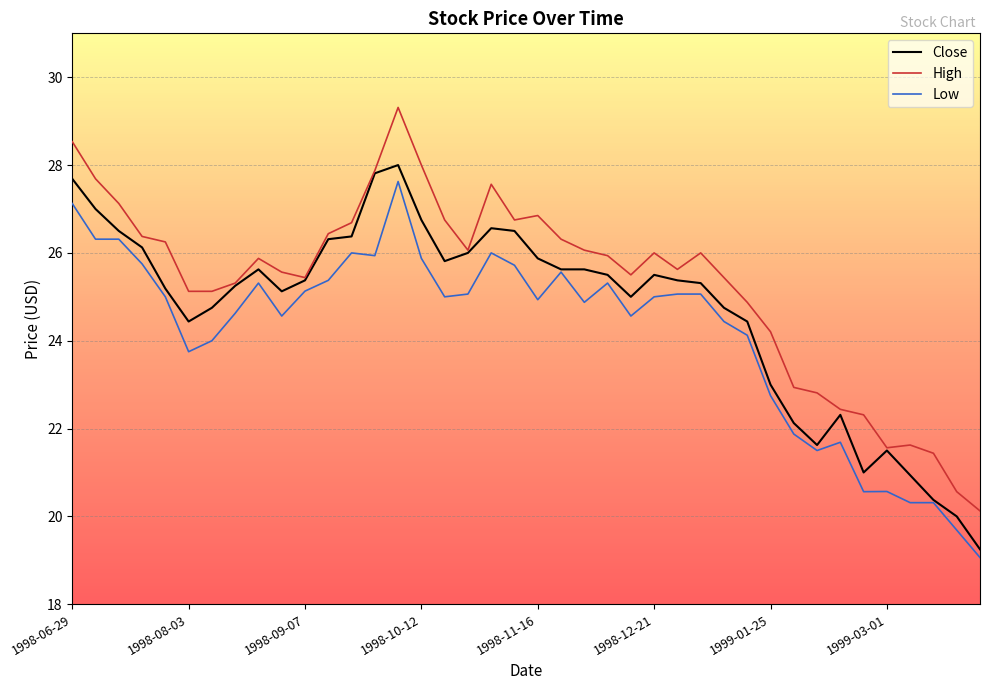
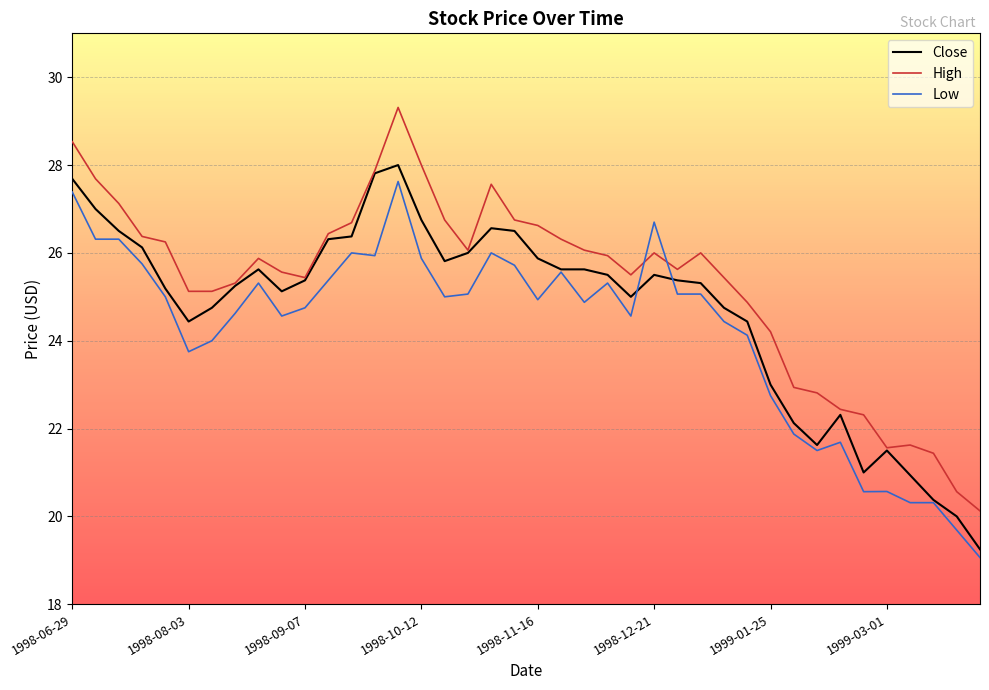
  {
    "Close": {
      "1998-06-29": 27.7,
      "1998-08-03": 24.4,
      "1998-09-07": 25.4,
      "1998-10-12": 26.8,
      "1998-11-16": 25.9,
      "1998-12-21": 25.5,
      "1999-01-25": 23.0,
      "1999-03-01": 21.5
    },
    "High": {
      "1998-06-29": 28.5,
      "1998-08-03": 25.1,
      "1998-09-07": 25.4,
      "1998-10-12": 28.0,
-     "1998-11-16": 26.9,
+     "1998-11-16": 26.6,
      "1998-12-21": 26.0,
      "1999-01-25": 24.2,
      "1999-03-01": 21.6
    },
    "Low": {
-     "1998-06-29": 27.1,
+     "1998-06-29": 27.4,
      "1998-08-03": 23.8,
-     "1998-09-07": 25.1,
+     "1998-09-07": 24.8,
      "1998-10-12": 25.9,
      "1998-11-16": 24.9,
-     "1998-12-21": 25.0,
+     "1998-12-21": 26.7,
      "1999-01-25": 22.8,
      "1999-03-01": 20.6
    }
  }
